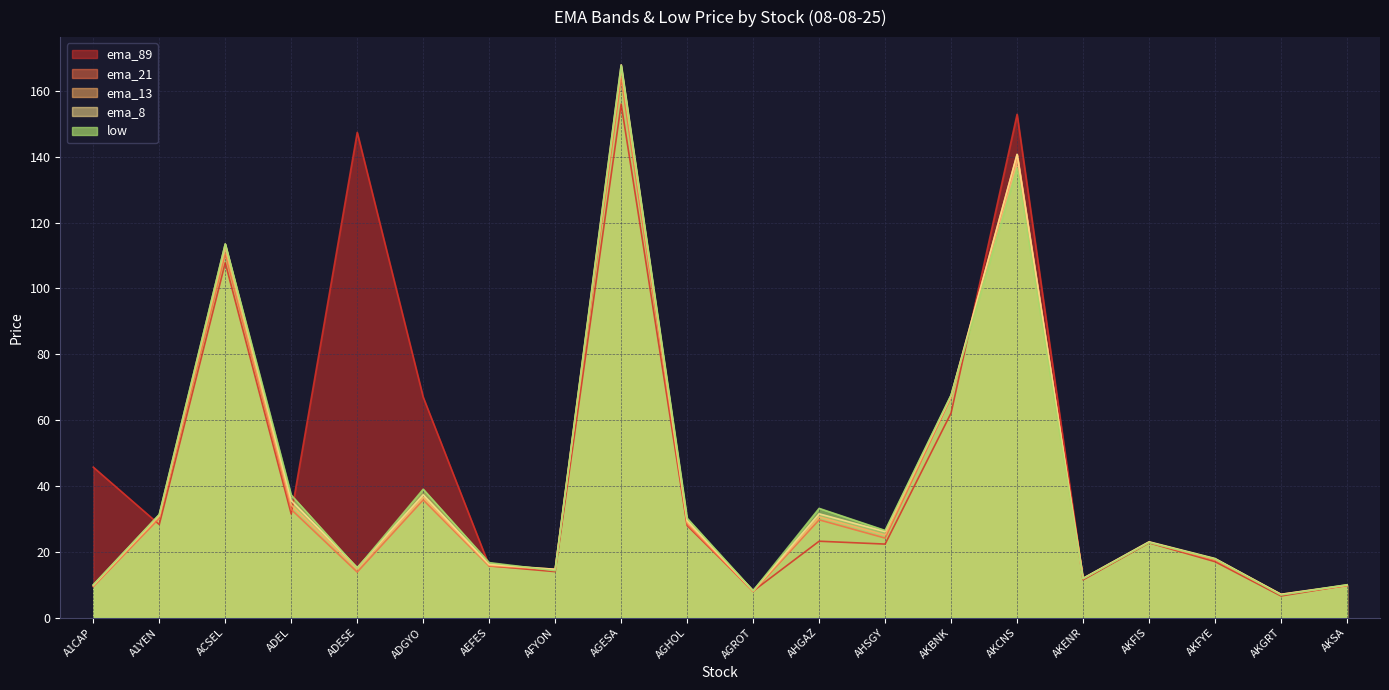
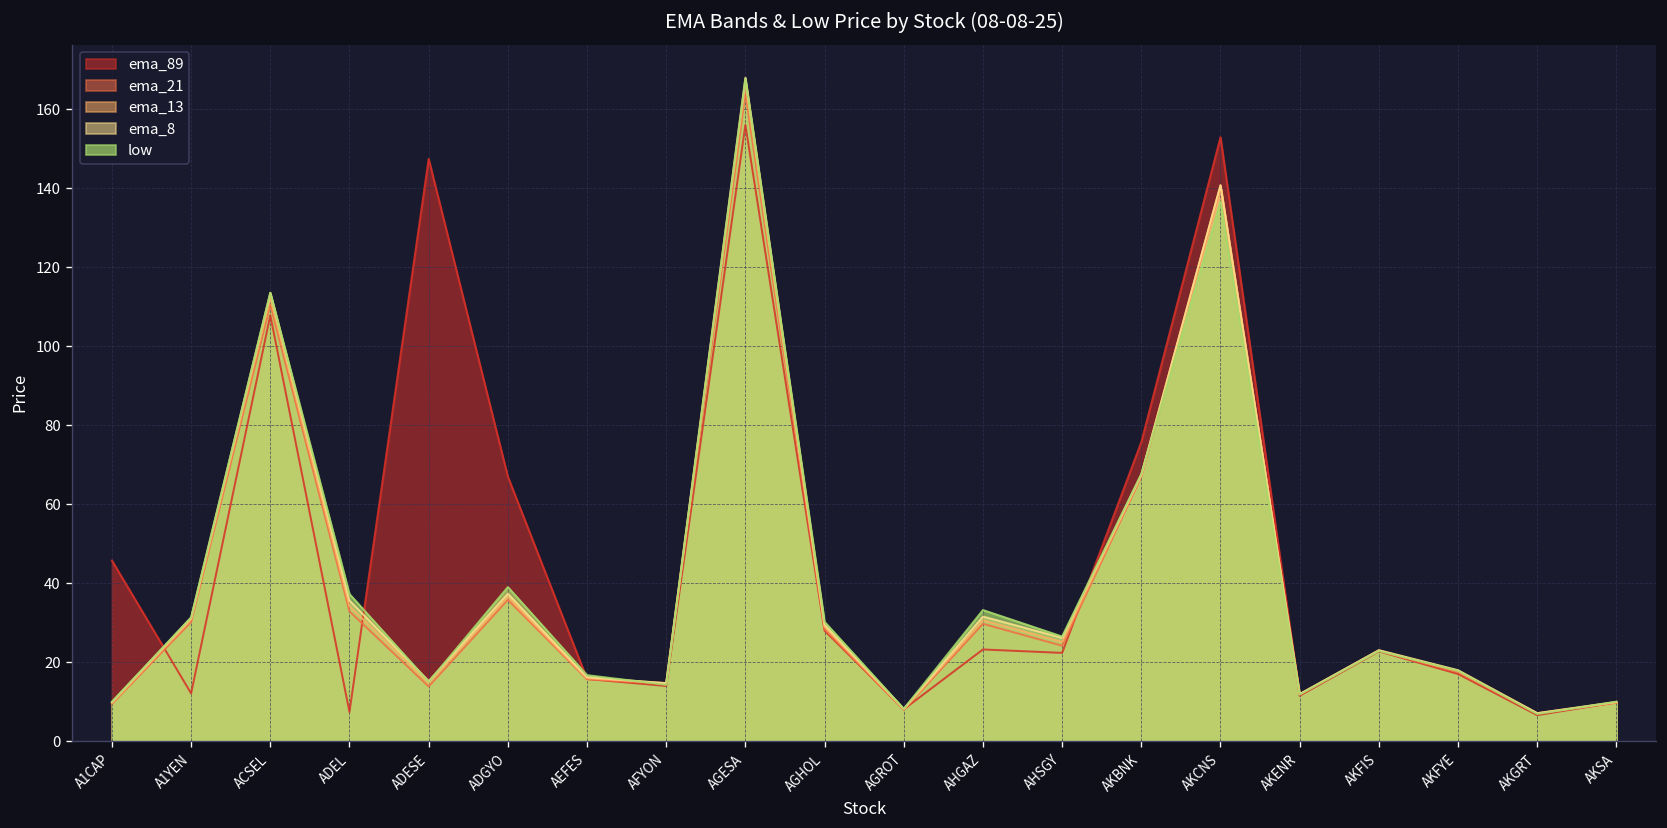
  {
    "ema_89": {
      "A1CAP": 46,
-     "A1YEN": 28,
+     "A1YEN": 12,
      "ACSEL": 108,
-     "ADEL": 31,
+     "ADEL": 7,
      "ADESE": 147,
      "ADGYO": 67,
      "AGESA": 156,
      "AHGAZ": 23,
      "AHSGY": 22,
-     "AKBNK": 62,
+     "AKBNK": 76,
      "AKCNS": 153
    }
  }
